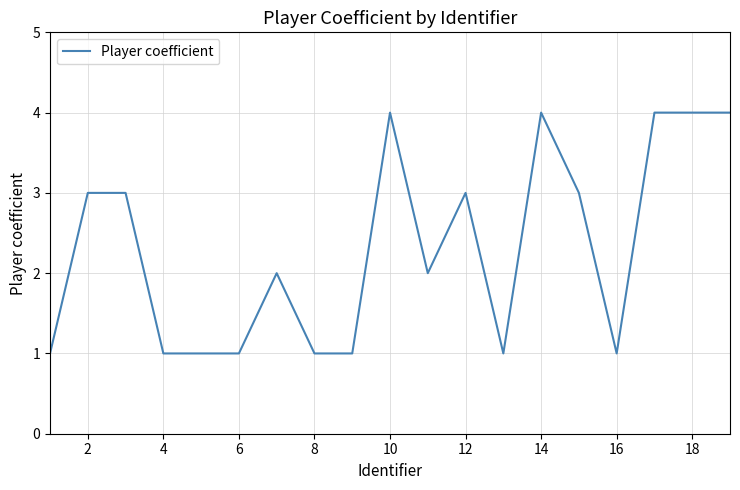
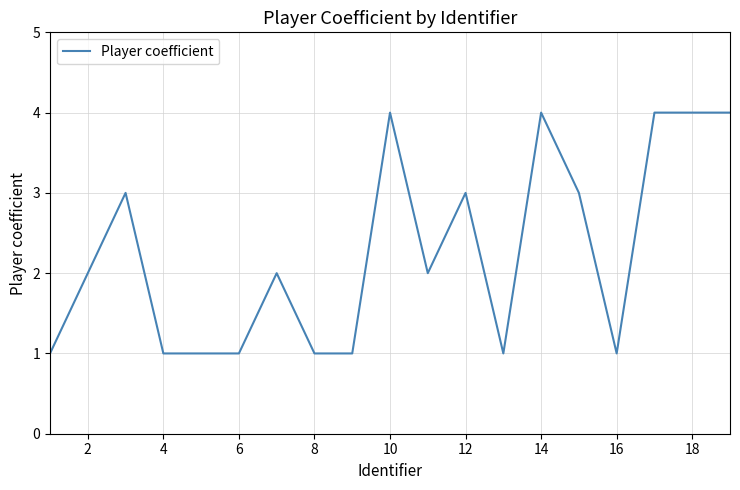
  {
-   "2": 3,
+   "2": 2,
    "4": 1,
    "6": 1,
    "8": 1,
    "10": 4,
    "12": 3,
    "14": 4,
    "16": 1,
    "18": 4
  }
